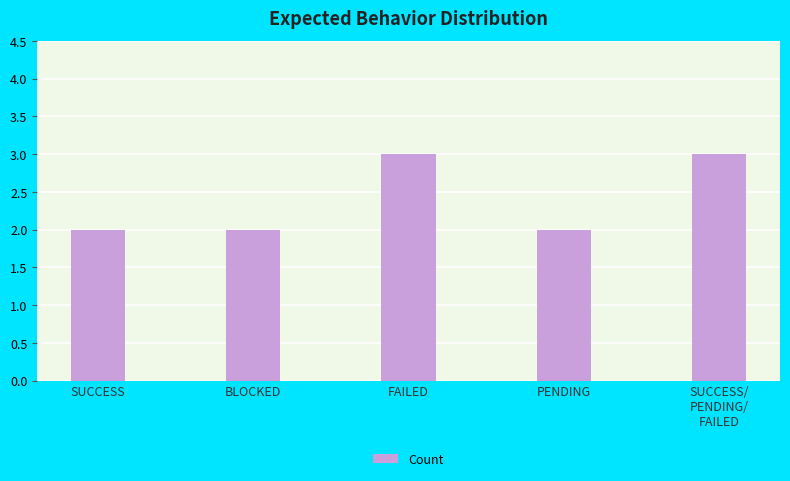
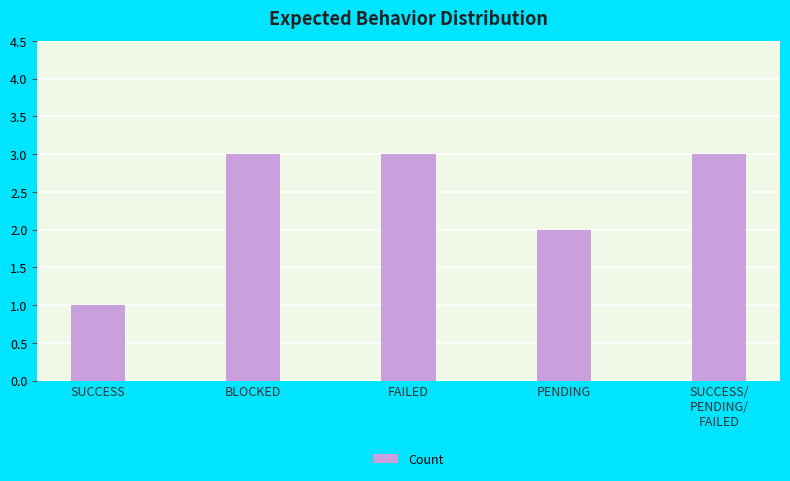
  {
-   "SUCCESS": 2,
-   "BLOCKED": 2,
+   "SUCCESS": 1,
+   "BLOCKED": 3,
    "FAILED": 3,
    "PENDING": 2,
    "SUCCESS/ PENDING/ FAILED": 3
  }
